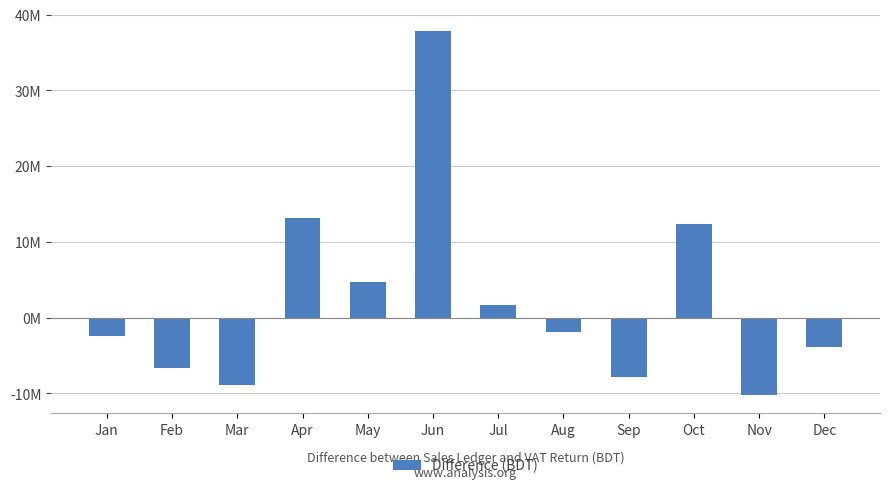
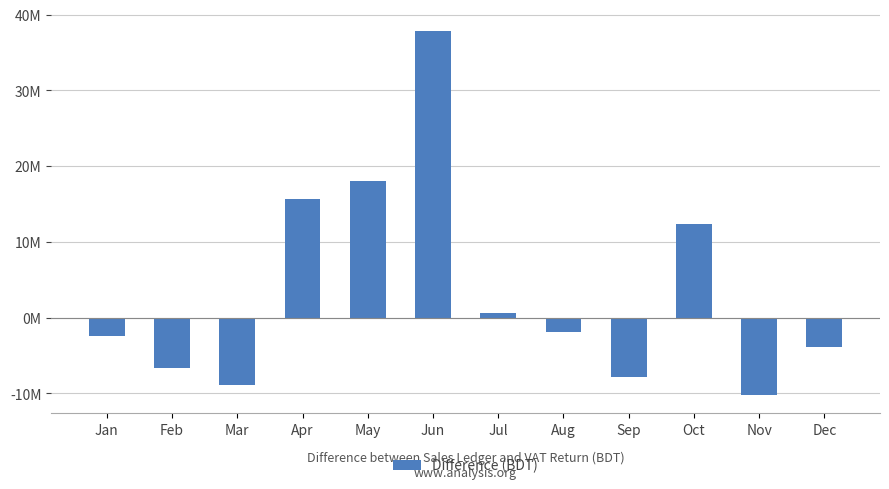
  {
    "Jan": -2000000,
    "Feb": -7000000,
    "Mar": -9000000,
-   "Apr": 13000000,
-   "May": 5000000,
+   "Apr": 16000000,
+   "May": 18000000,
    "Jun": 38000000,
-   "Jul": 2000000,
+   "Jul": 1000000,
    "Aug": -2000000,
    "Sep": -8000000,
    "Oct": 12000000,
    "Nov": -10000000,
    "Dec": -4000000
  }
